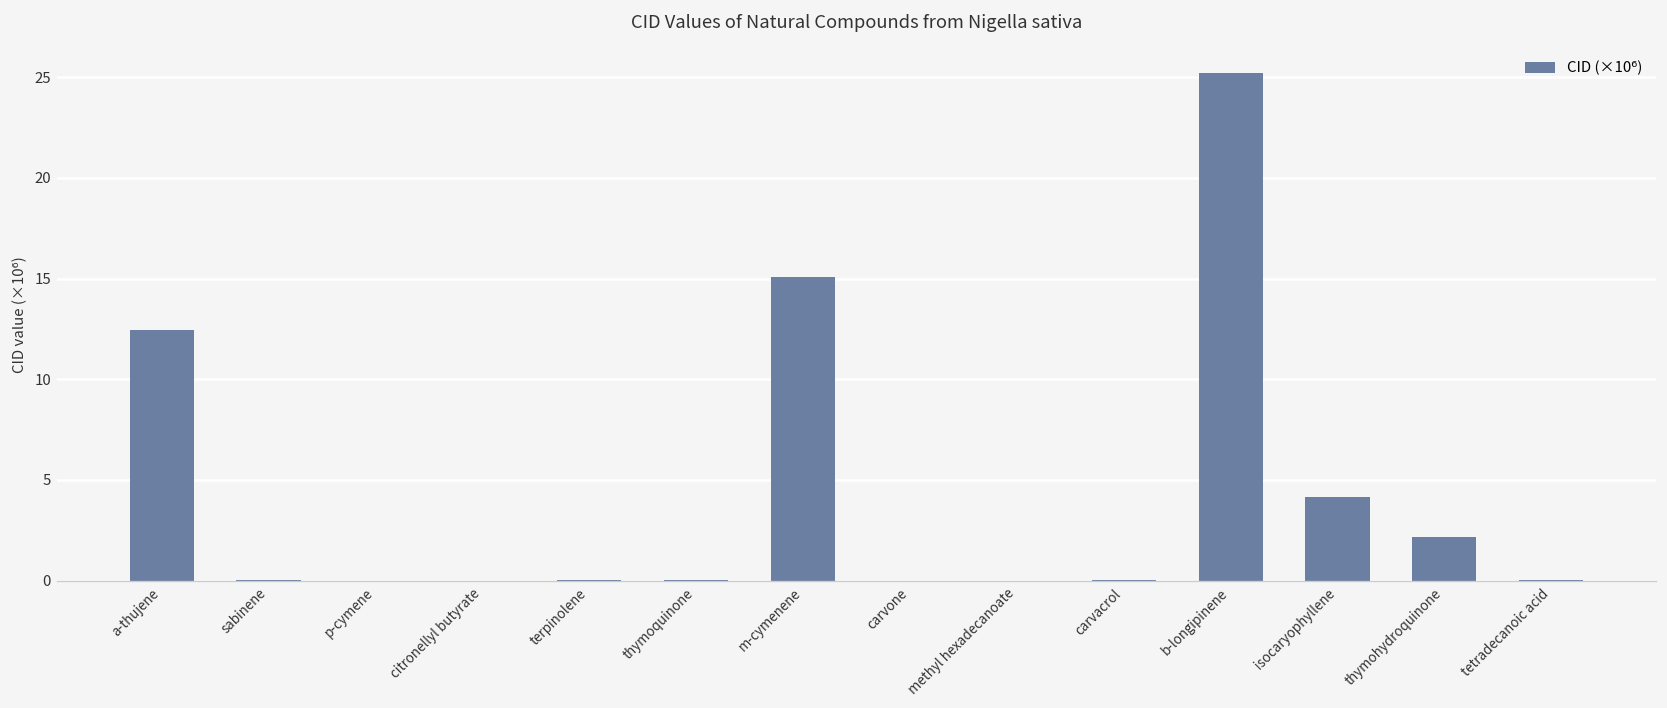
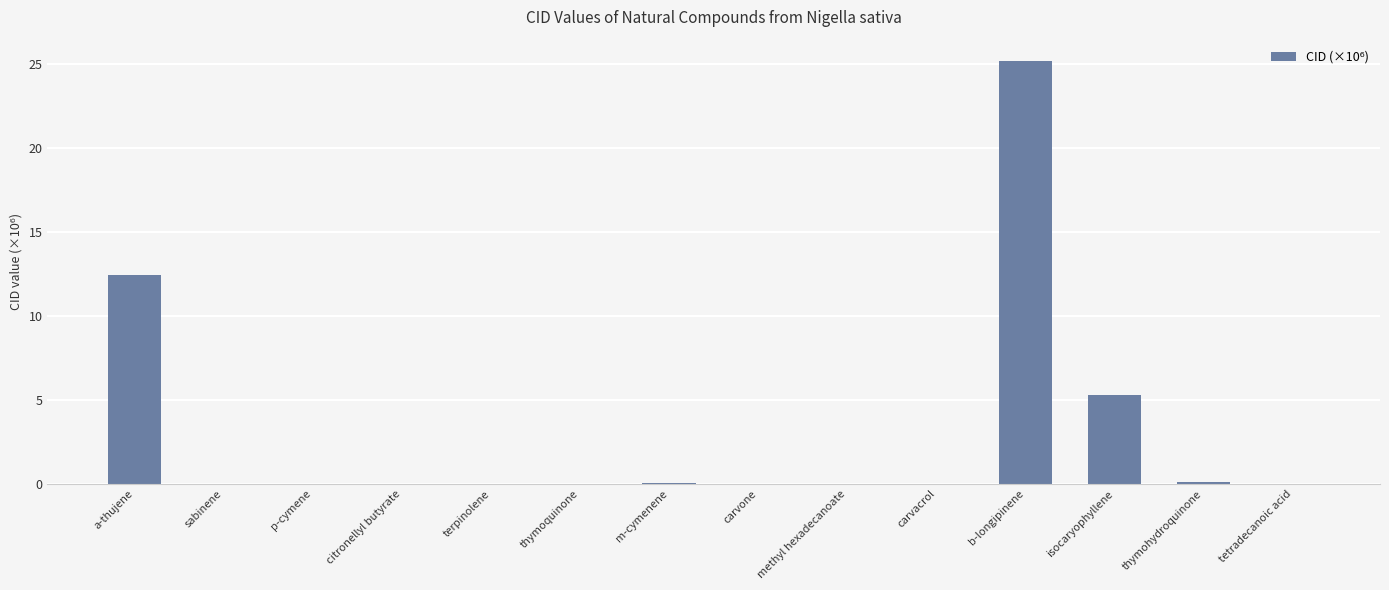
  {
    "a-thujene": 12.4,
-   "m-cymenene": 15.1,
+   "m-cymenene": 0.1,
    "b-longipinene": 25.2,
-   "isocaryophyllene": 4.2,
-   "thymohydroquinone": 2.2
+   "isocaryophyllene": 5.3,
+   "thymohydroquinone": 0.1
  }
